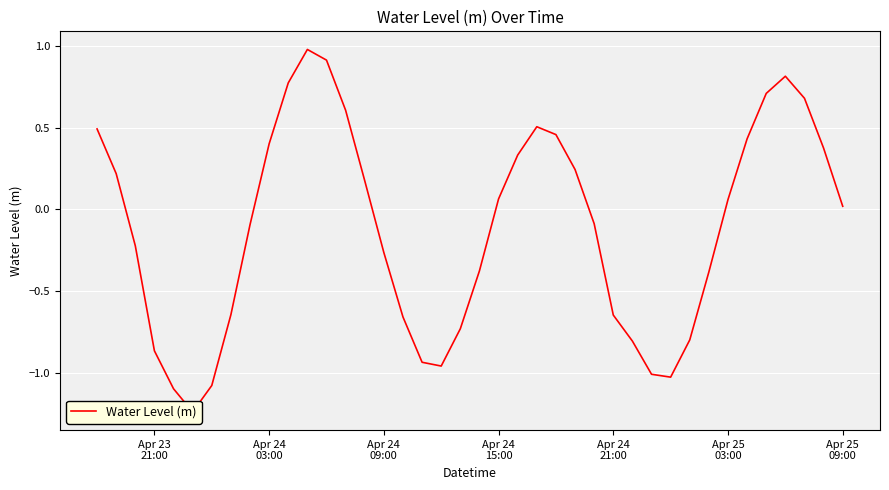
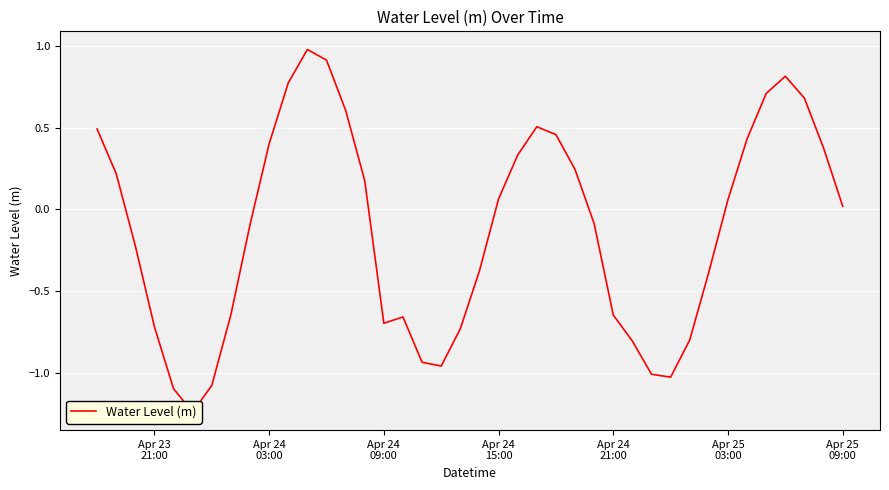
  {
-   "Apr 23 21:00": -0.86,
+   "Apr 23 21:00": -0.72,
    "Apr 24 03:00": 0.40,
-   "Apr 24 09:00": -0.26,
+   "Apr 24 09:00": -0.70,
    "Apr 24 15:00": 0.06,
    "Apr 24 21:00": -0.65,
    "Apr 25 03:00": 0.06,
    "Apr 25 09:00": 0.02
  }
